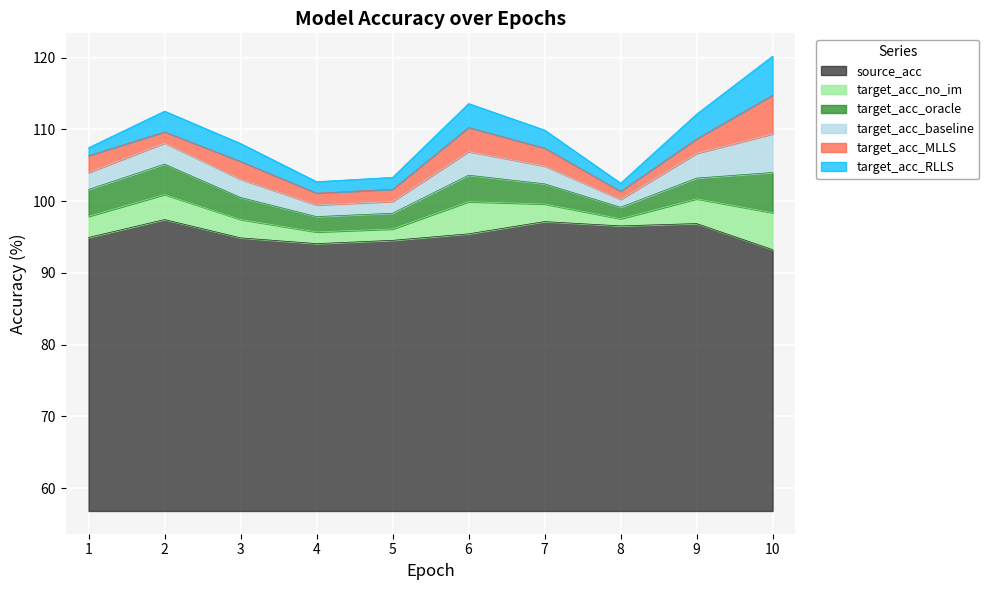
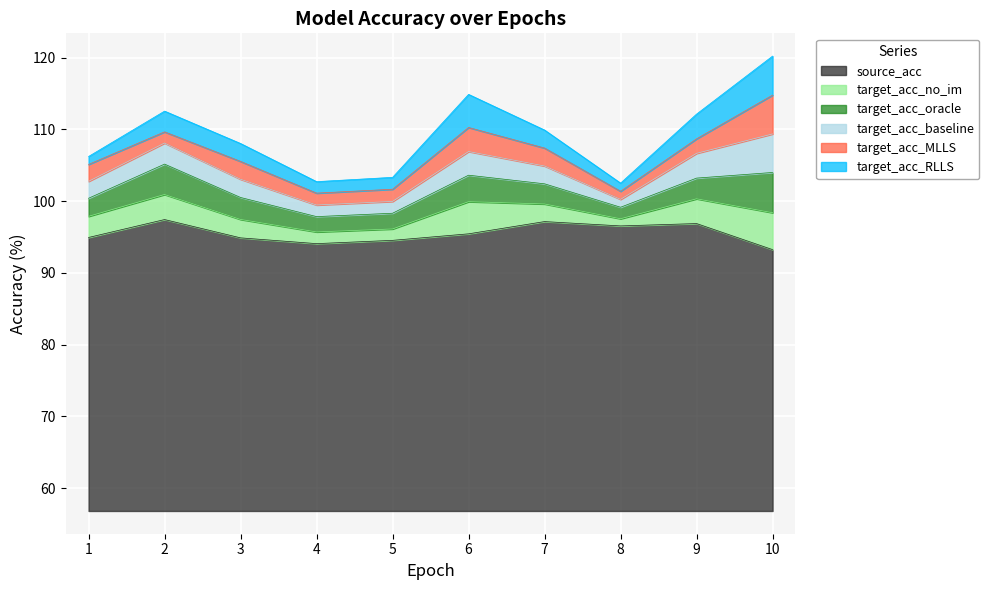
  {
    "source_acc": {
      "1": 95,
      "2": 97,
      "3": 95,
      "4": 94,
      "5": 95,
      "6": 95,
      "7": 97,
      "8": 97,
      "9": 97,
      "10": 93
    },
    "target_acc_no_im": {
      "1": 3,
      "2": 3,
      "3": 3,
      "4": 2,
      "5": 2,
      "6": 4,
      "7": 2,
      "8": 1,
      "9": 3,
      "10": 5
    },
    "target_acc_oracle": {
-     "1": 4,
+     "1": 3,
      "2": 4,
      "3": 3,
      "4": 2,
      "5": 2,
      "6": 4,
      "7": 3,
      "8": 2,
      "9": 3,
      "10": 6
    },
    "target_acc_baseline": {
      "1": 2,
      "2": 3,
      "3": 3,
      "4": 2,
      "5": 2,
      "6": 3,
      "7": 2,
      "8": 1,
      "9": 3,
      "10": 5
    },
    "target_acc_MLLS": {
      "1": 2,
      "2": 2,
      "3": 2,
      "4": 2,
      "5": 2,
      "6": 3,
      "7": 2,
      "8": 1,
      "9": 2,
      "10": 5
    },
    "target_acc_RLLS": {
      "1": 1,
      "2": 3,
      "3": 2,
      "4": 2,
      "5": 2,
-     "6": 3,
+     "6": 5,
      "7": 3,
      "8": 1,
      "9": 3,
      "10": 5
    }
  }
